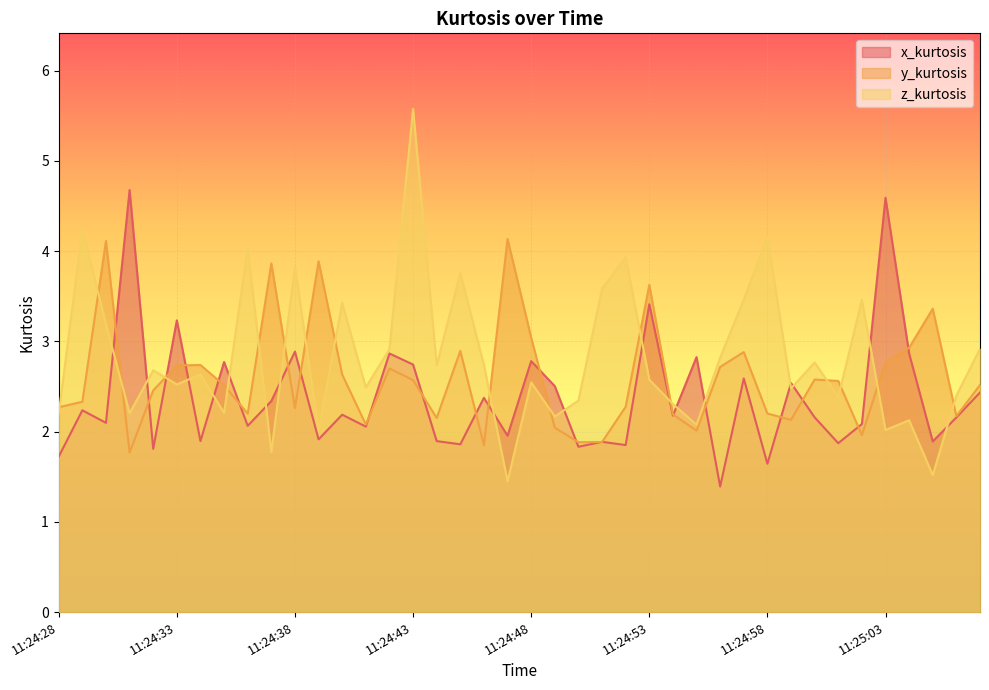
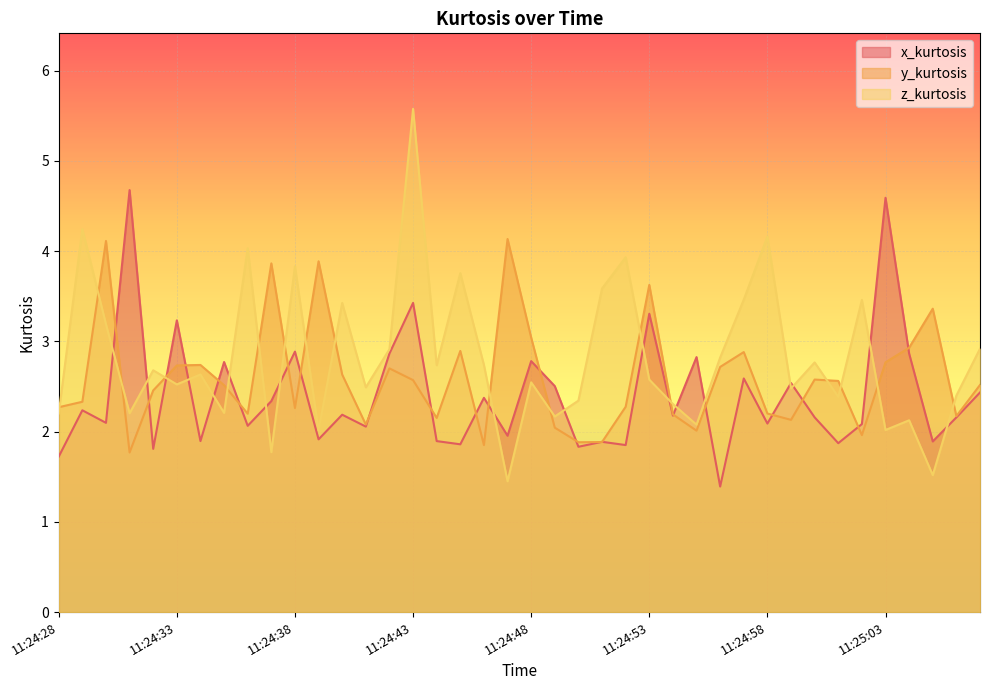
  {
    "x_kurtosis": {
      "11:24:28": 1.7,
      "11:24:33": 3.2,
      "11:24:38": 2.9,
-     "11:24:43": 2.7,
+     "11:24:43": 3.4,
      "11:24:48": 2.8,
-     "11:24:53": 3.4,
-     "11:24:58": 1.6,
+     "11:24:53": 3.3,
+     "11:24:58": 2.1,
      "11:25:03": 4.6
    }
  }
